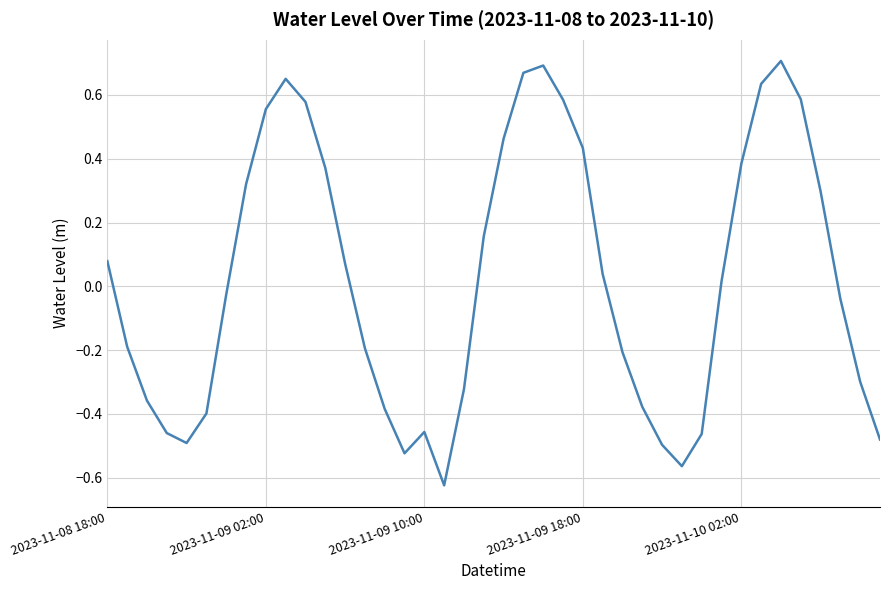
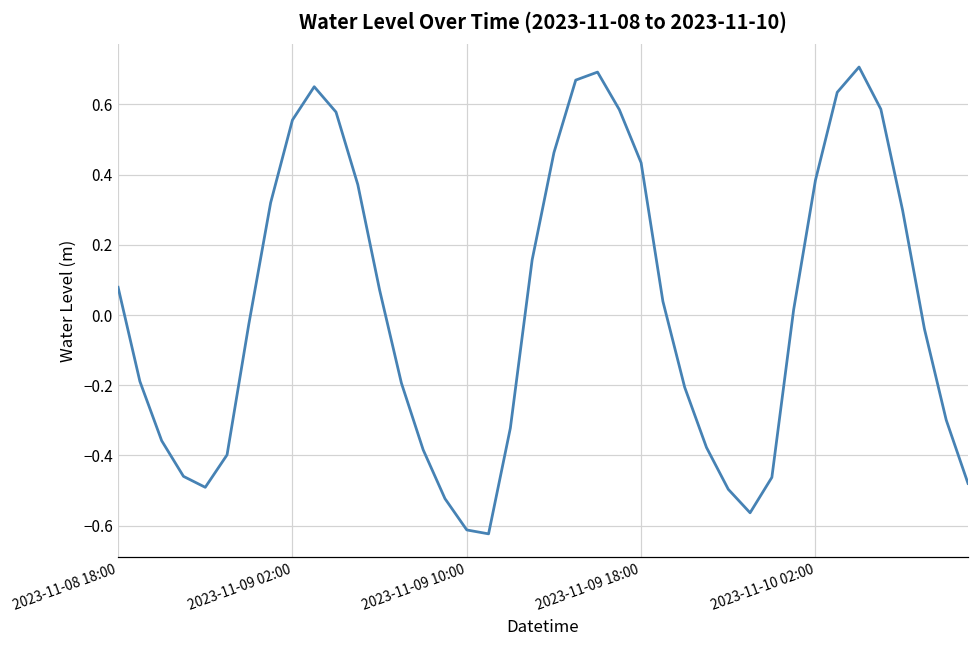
  {
    "2023-11-08 18:00": 0.08,
    "2023-11-09 02:00": 0.56,
-   "2023-11-09 10:00": -0.46,
+   "2023-11-09 10:00": -0.61,
    "2023-11-09 18:00": 0.43,
    "2023-11-10 02:00": 0.38
  }
